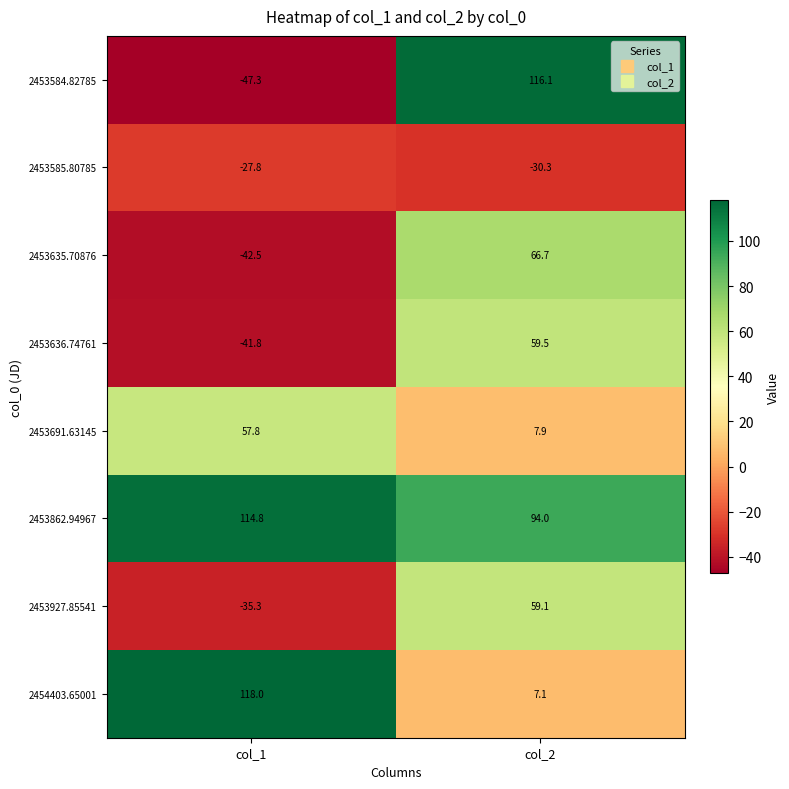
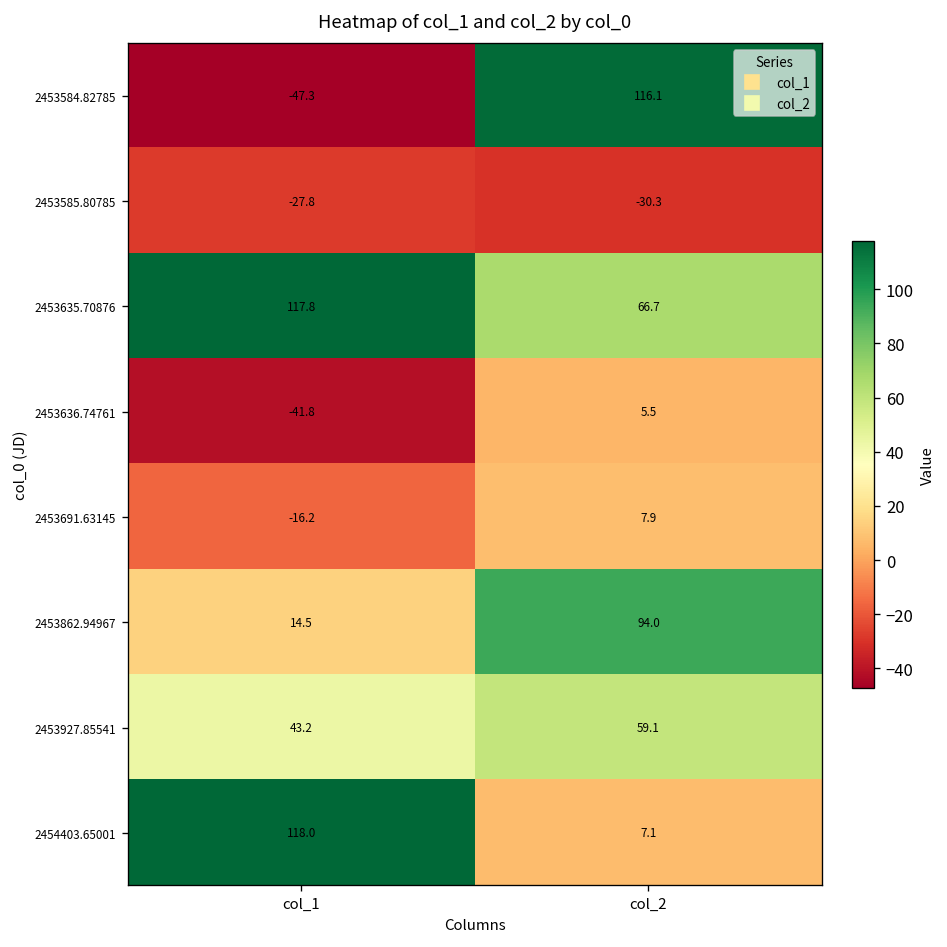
  {
    "2453584.82785": {
      "col_1": -47.3,
      "col_2": 116.1
    },
    "2453585.80785": {
      "col_1": -27.8,
      "col_2": -30.3
    },
    "2453635.70876": {
-     "col_1": -42.5,
+     "col_1": 117.8,
      "col_2": 66.7
    },
    "2453636.74761": {
      "col_1": -41.8,
-     "col_2": 59.5
+     "col_2": 5.5
    },
    "2453691.63145": {
-     "col_1": 57.8,
+     "col_1": -16.2,
      "col_2": 7.9
    },
    "2453862.94967": {
-     "col_1": 114.8,
+     "col_1": 14.5,
      "col_2": 94.0
    },
    "2453927.85541": {
-     "col_1": -35.3,
+     "col_1": 43.2,
      "col_2": 59.1
    },
    "2454403.65001": {
      "col_1": 118.0,
      "col_2": 7.1
    }
  }
